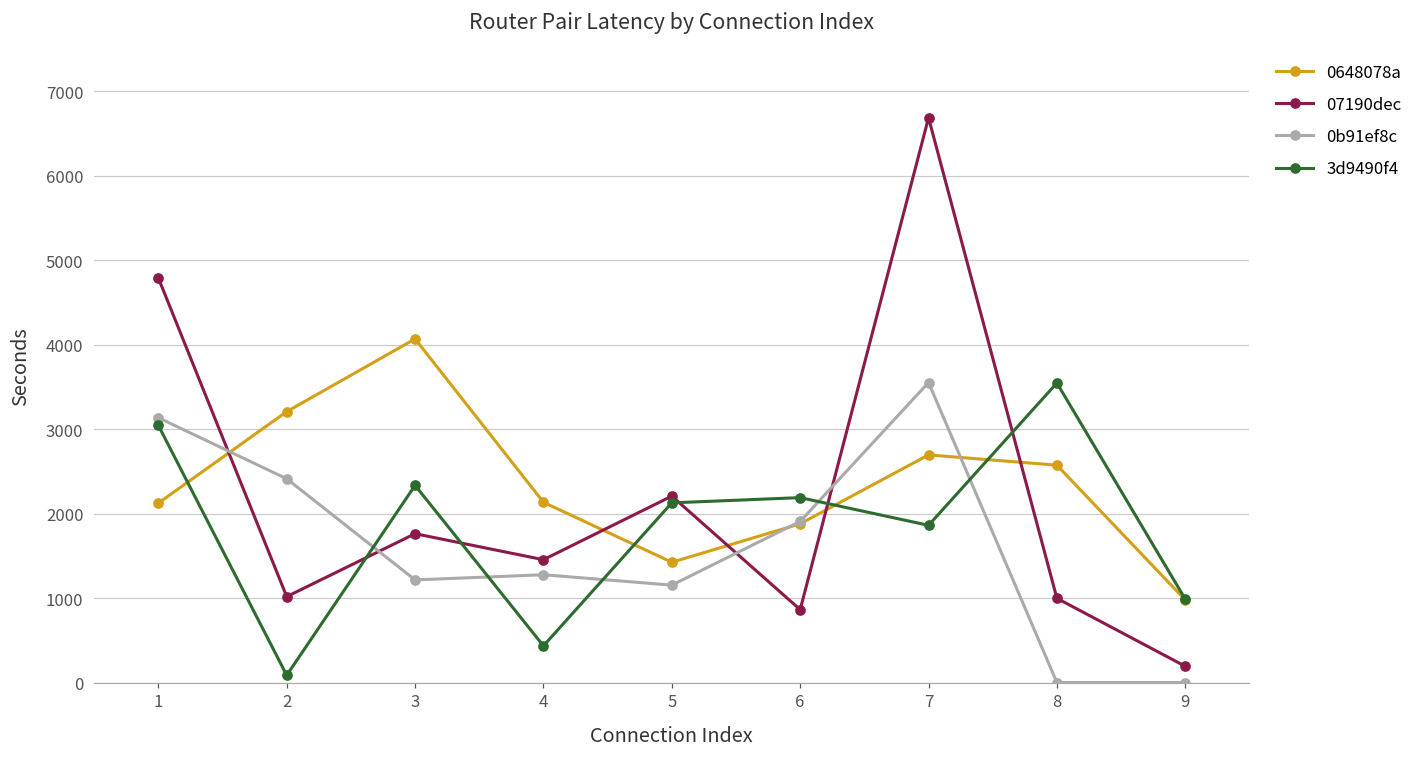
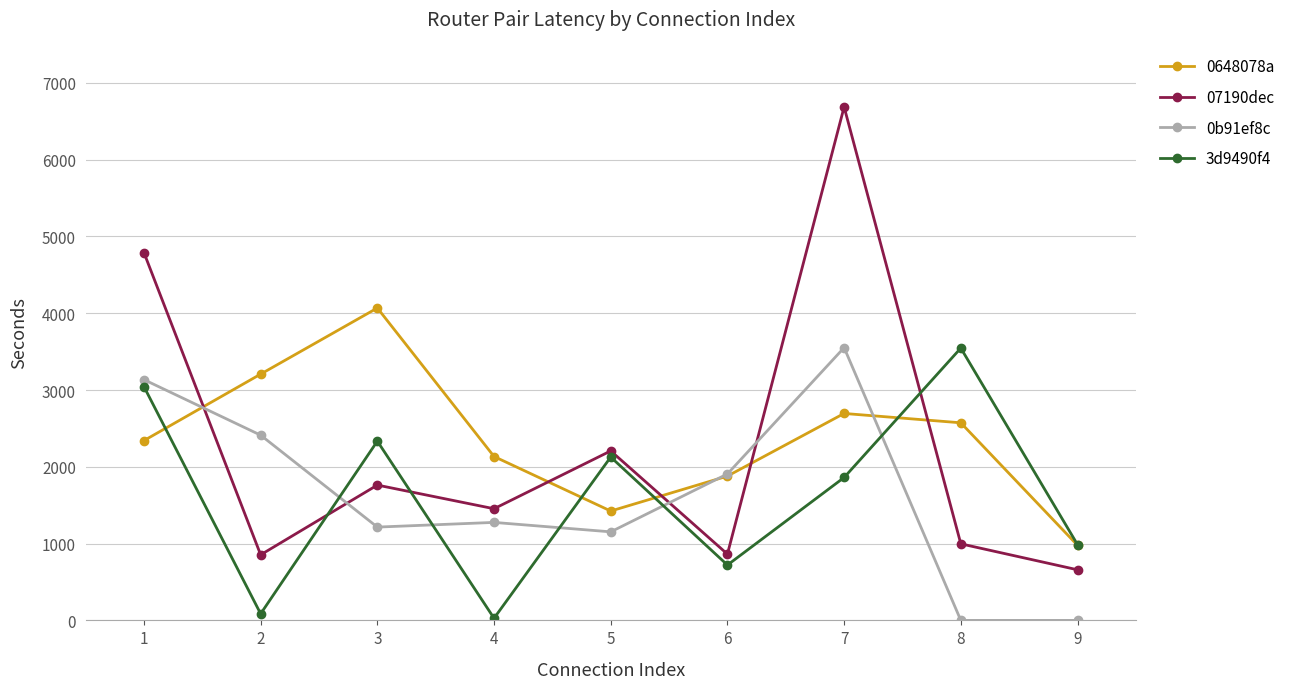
  {
    "0648078a": {
-     "1": 2100,
+     "1": 2300,
      "2": 3200,
      "3": 4100,
      "4": 2100,
      "5": 1400,
      "7": 2700,
      "8": 2600
    },
    "07190dec": {
      "1": 4800,
-     "2": 1000,
+     "2": 900,
      "3": 1800,
      "4": 1500,
      "5": 2200,
      "6": 900,
      "7": 6700,
      "8": 1000,
-     "9": 200
+     "9": 700
    },
    "0b91ef8c": {
      "1": 3100,
      "2": 2400,
      "3": 1200,
      "4": 1300,
      "5": 1200,
      "7": 3600,
      "8": 0,
      "9": 0
    },
    "3d9490f4": {
      "1": 3000,
      "2": 100,
      "3": 2300,
-     "4": 400,
+     "4": 0,
      "5": 2100,
-     "6": 2200,
+     "6": 700,
      "7": 1900,
      "8": 3500
    }
  }
